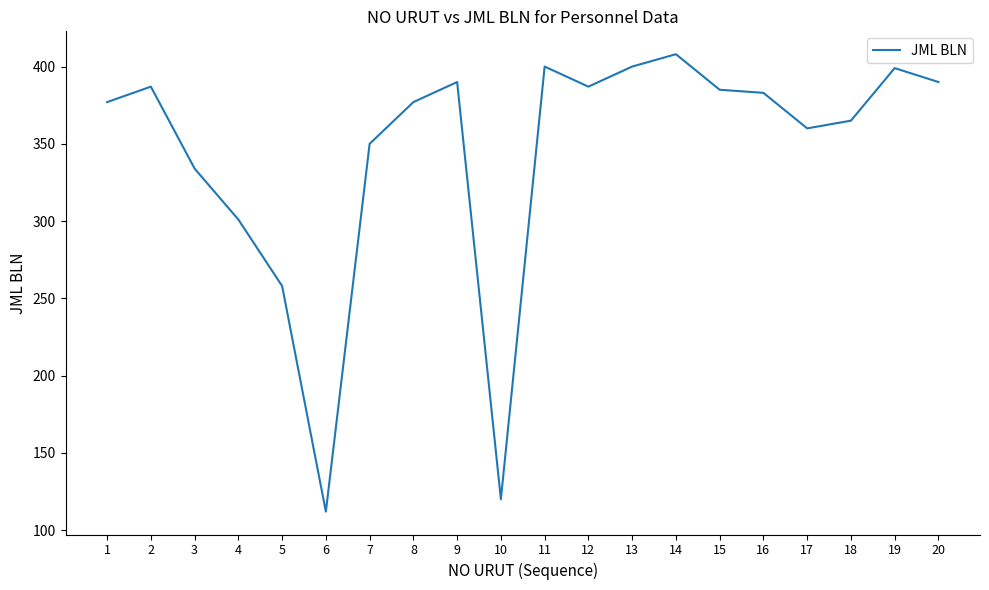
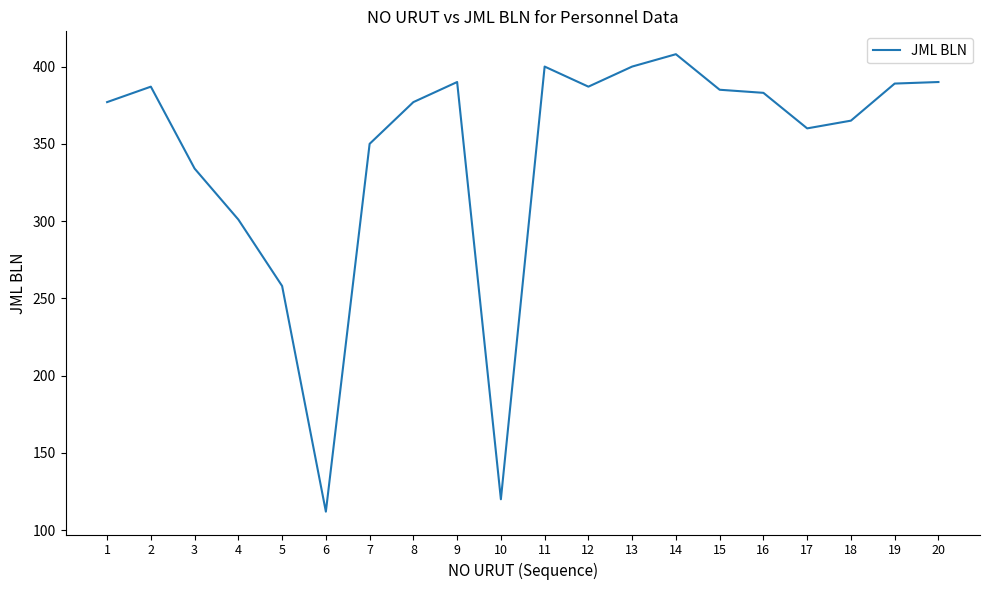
  {
    "1": 377,
    "2": 387,
    "3": 334,
    "4": 301,
    "5": 258,
    "6": 112,
    "7": 350,
    "8": 377,
    "9": 390,
    "10": 120,
    "11": 400,
    "12": 387,
    "13": 400,
    "14": 408,
    "15": 385,
    "16": 383,
    "17": 360,
    "18": 365,
-   "19": 399,
+   "19": 389,
    "20": 390
  }
